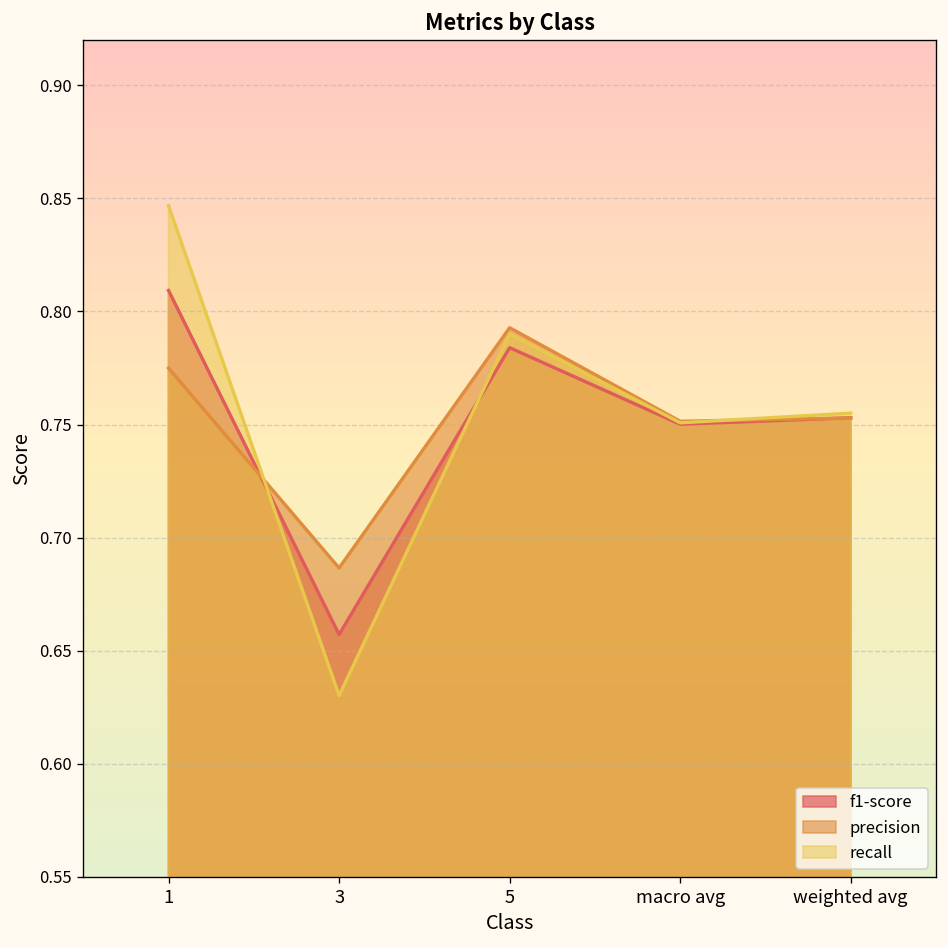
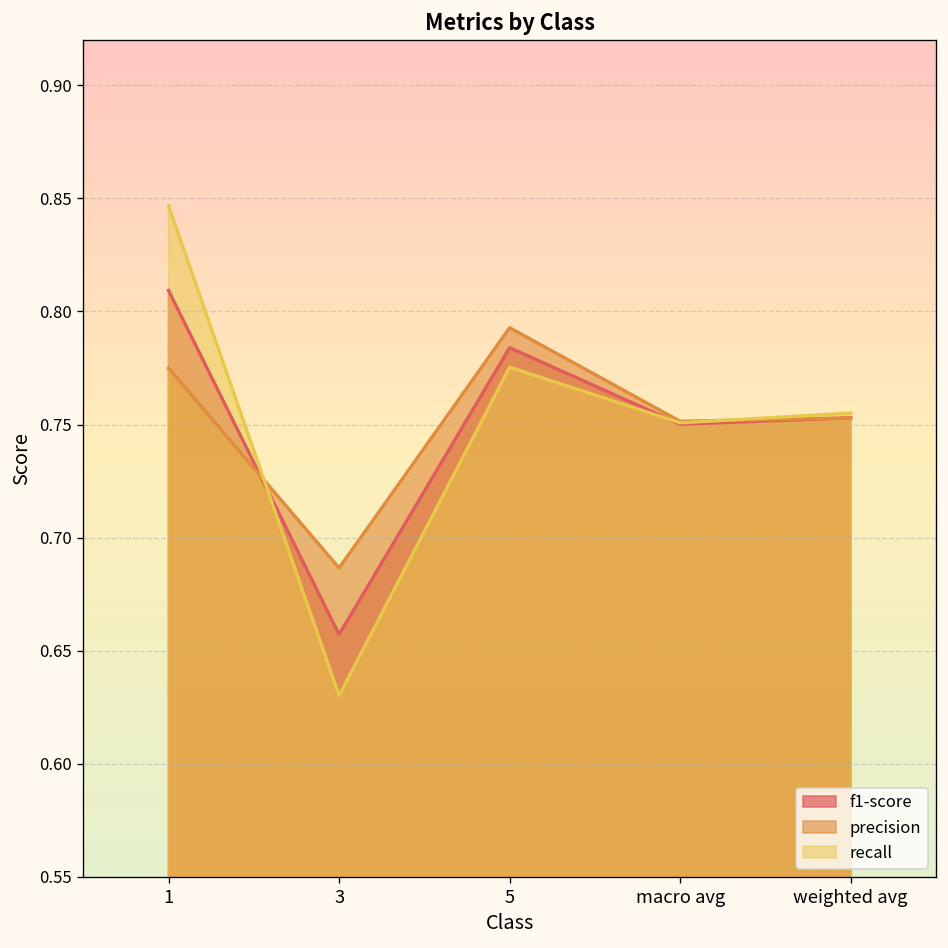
  {
    "recall": {
      "1": 0.847,
      "3": 0.630,
-     "5": 0.790,
+     "5": 0.775,
      "weighted avg": 0.755
    }
  }
